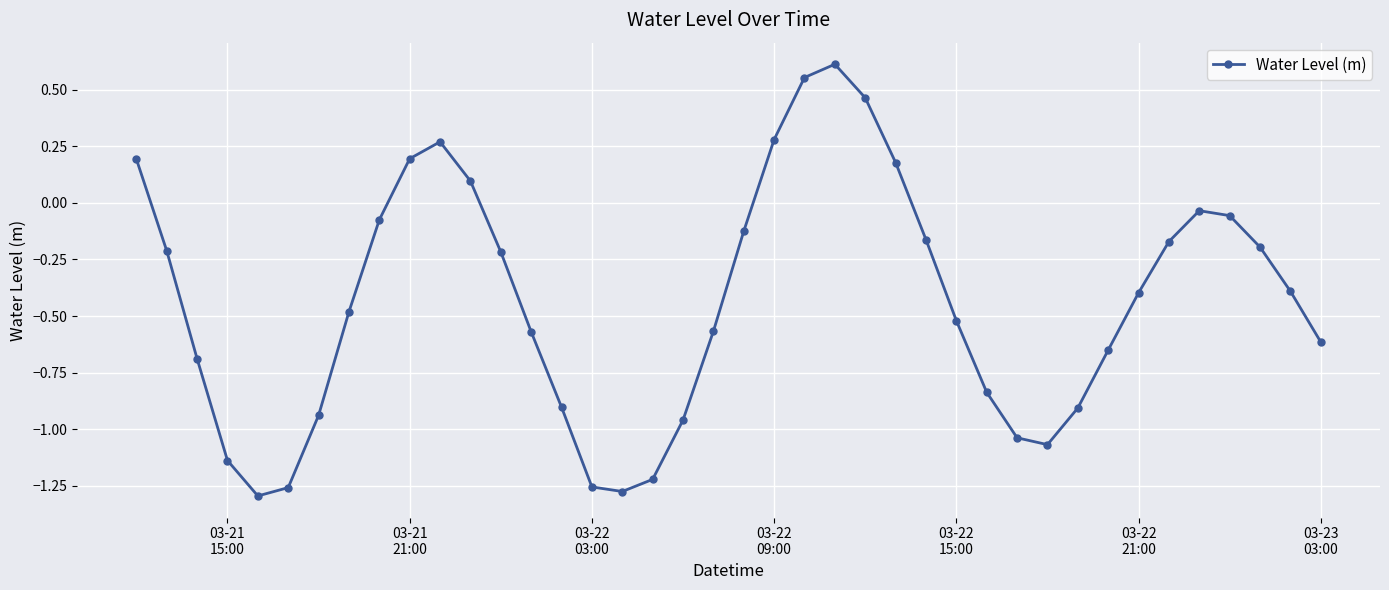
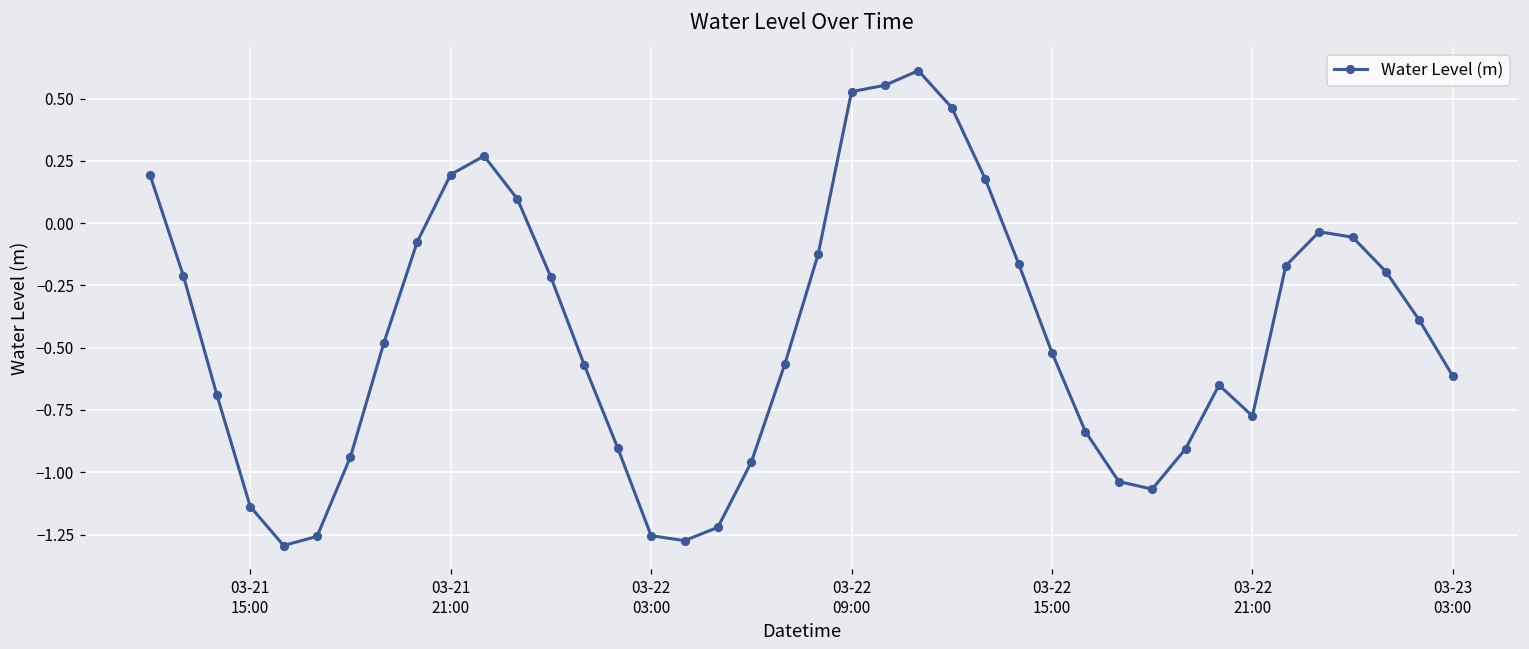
  {
    "03-21 15:00": -1.14,
    "03-21 21:00": 0.19,
    "03-22 03:00": -1.25,
-   "03-22 09:00": 0.28,
+   "03-22 09:00": 0.53,
    "03-22 15:00": -0.52,
-   "03-22 21:00": -0.40,
+   "03-22 21:00": -0.77,
    "03-23 03:00": -0.61
  }
